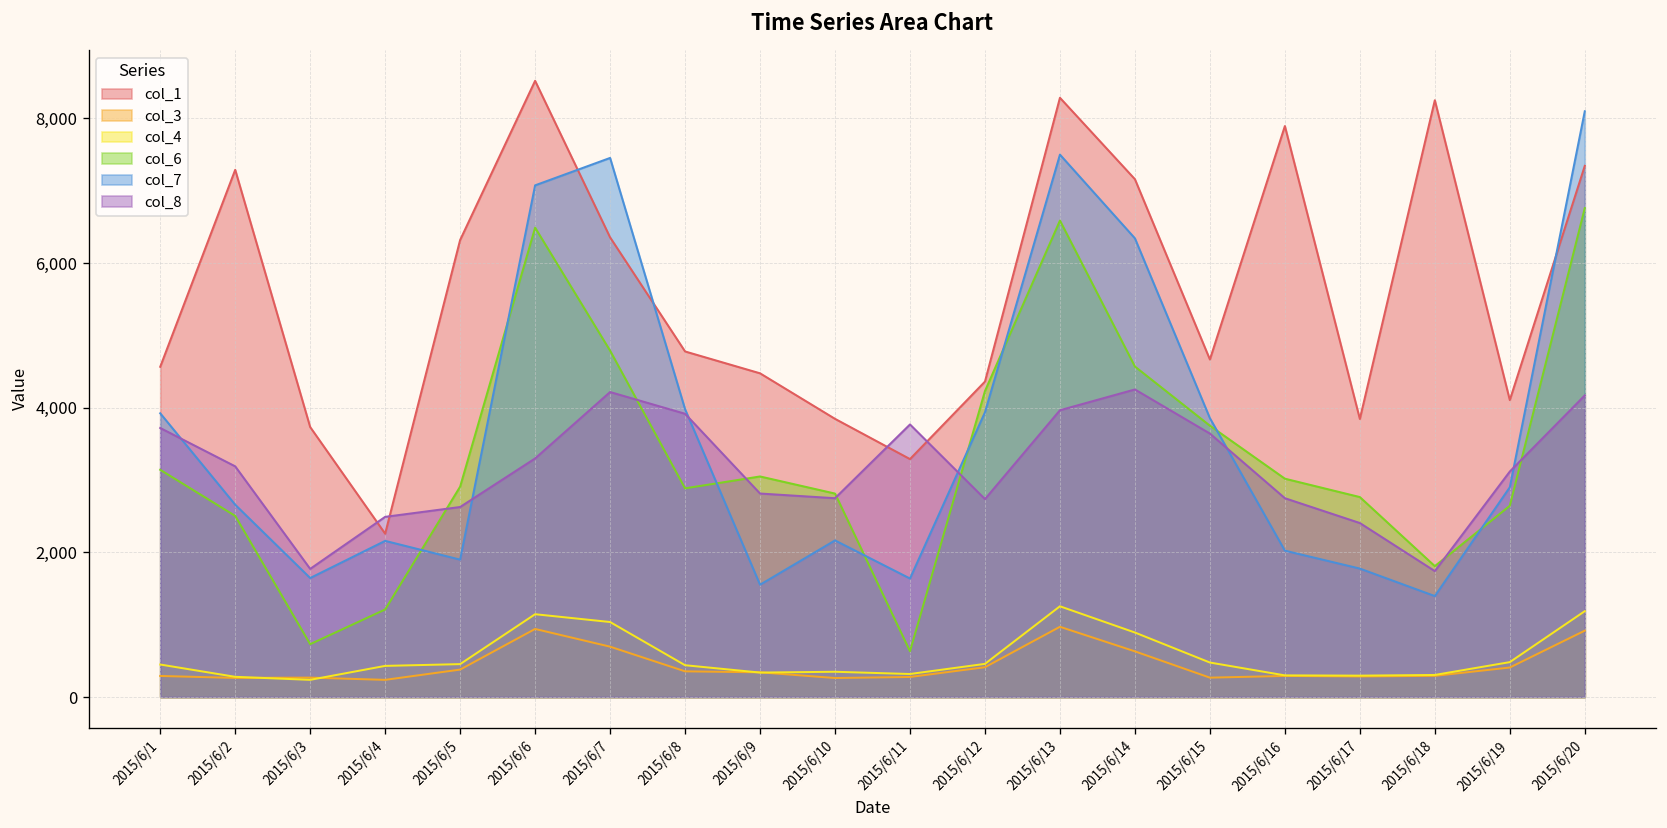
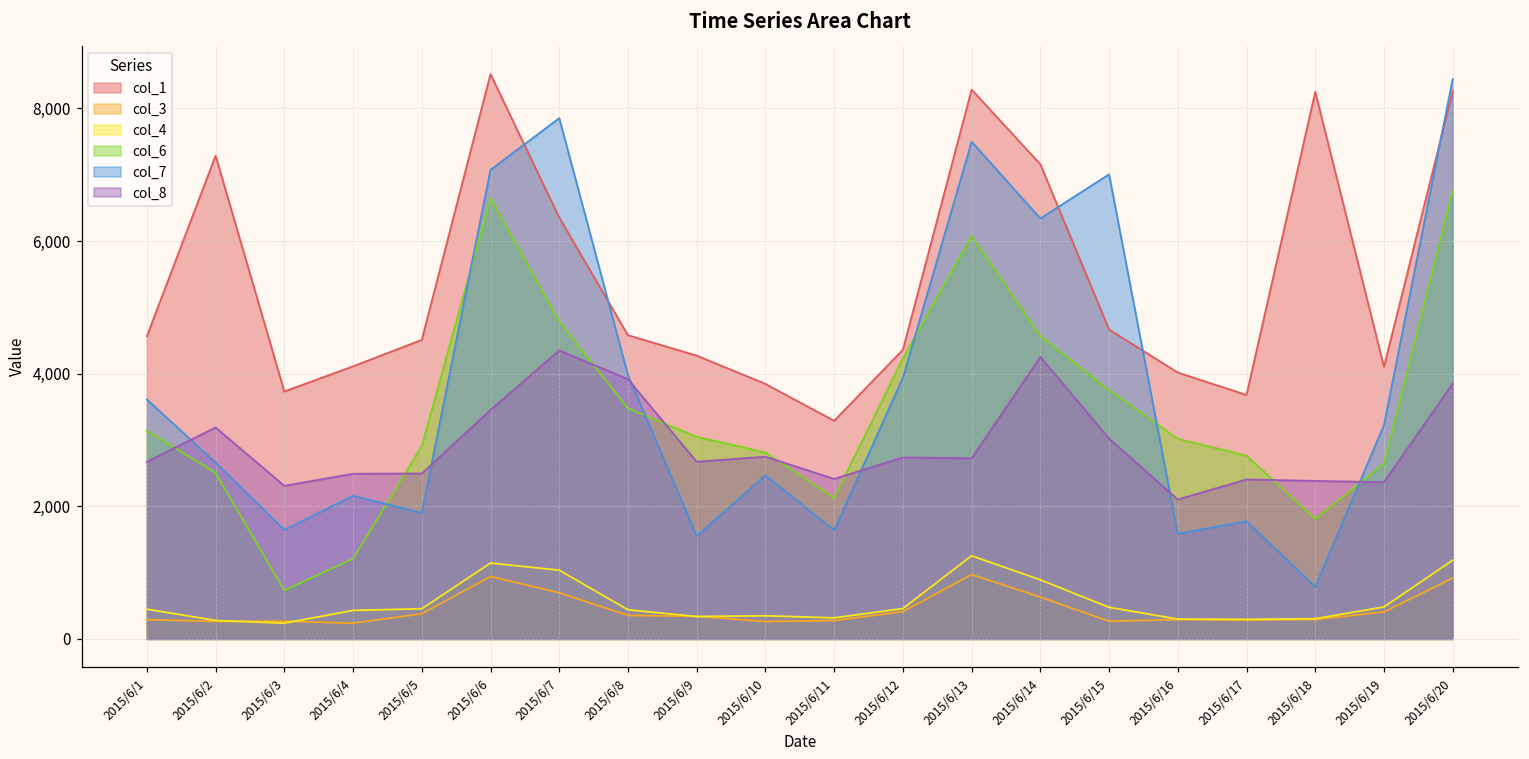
  {
    "col_1": {
      "2015/6/1": "4,600",
      "2015/6/2": "7,300",
      "2015/6/3": "3,700",
-     "2015/6/4": "2,300",
-     "2015/6/5": "6,300",
+     "2015/6/4": "4,100",
+     "2015/6/5": "4,500",
      "2015/6/6": "8,500",
      "2015/6/7": "6,400",
-     "2015/6/8": "4,800",
-     "2015/6/9": "4,500",
+     "2015/6/8": "4,600",
+     "2015/6/9": "4,300",
      "2015/6/10": "3,800",
      "2015/6/11": "3,300",
      "2015/6/12": "4,400",
      "2015/6/13": "8,300",
      "2015/6/14": "7,200",
      "2015/6/15": "4,700",
-     "2015/6/16": "7,900",
-     "2015/6/17": "3,800",
+     "2015/6/16": "4,000",
+     "2015/6/17": "3,700",
      "2015/6/18": "8,300",
      "2015/6/19": "4,100",
-     "2015/6/20": "7,300"
+     "2015/6/20": "8,300"
    },
    "col_6": {
      "2015/6/1": "3,100",
      "2015/6/2": "2,500",
      "2015/6/3": "700",
      "2015/6/4": "1,200",
      "2015/6/5": "2,900",
-     "2015/6/6": "6,500",
+     "2015/6/6": "6,600",
      "2015/6/7": "4,800",
-     "2015/6/8": "2,900",
+     "2015/6/8": "3,500",
      "2015/6/9": "3,000",
      "2015/6/10": "2,800",
-     "2015/6/11": "600",
+     "2015/6/11": "2,100",
      "2015/6/12": "4,200",
-     "2015/6/13": "6,600",
+     "2015/6/13": "6,100",
      "2015/6/14": "4,600",
      "2015/6/15": "3,800",
      "2015/6/16": "3,000",
      "2015/6/17": "2,800",
      "2015/6/18": "1,800",
      "2015/6/19": "2,600",
      "2015/6/20": "6,800"
    },
    "col_7": {
-     "2015/6/1": "3,900",
+     "2015/6/1": "3,600",
      "2015/6/2": "2,700",
      "2015/6/3": "1,600",
      "2015/6/4": "2,200",
      "2015/6/5": "1,900",
      "2015/6/6": "7,100",
-     "2015/6/7": "7,500",
+     "2015/6/7": "7,900",
      "2015/6/8": "4,000",
      "2015/6/9": "1,600",
-     "2015/6/10": "2,200",
+     "2015/6/10": "2,500",
      "2015/6/11": "1,600",
      "2015/6/12": "3,900",
      "2015/6/13": "7,500",
      "2015/6/14": "6,300",
-     "2015/6/15": "3,900",
-     "2015/6/16": "2,000",
+     "2015/6/15": "7,000",
+     "2015/6/16": "1,600",
      "2015/6/17": "1,800",
-     "2015/6/18": "1,400",
-     "2015/6/19": "2,900",
-     "2015/6/20": "8,100"
+     "2015/6/18": "800",
+     "2015/6/19": "3,200",
+     "2015/6/20": "8,400"
    },
    "col_8": {
-     "2015/6/1": "3,700",
+     "2015/6/1": "2,700",
      "2015/6/2": "3,200",
-     "2015/6/3": "1,800",
+     "2015/6/3": "2,300",
      "2015/6/4": "2,500",
-     "2015/6/5": "2,600",
-     "2015/6/6": "3,300",
-     "2015/6/7": "4,200",
+     "2015/6/5": "2,500",
+     "2015/6/6": "3,500",
+     "2015/6/7": "4,400",
      "2015/6/8": "3,900",
-     "2015/6/9": "2,800",
+     "2015/6/9": "2,700",
      "2015/6/10": "2,700",
-     "2015/6/11": "3,800",
+     "2015/6/11": "2,400",
      "2015/6/12": "2,700",
-     "2015/6/13": "4,000",
+     "2015/6/13": "2,700",
      "2015/6/14": "4,300",
-     "2015/6/15": "3,600",
-     "2015/6/16": "2,700",
+     "2015/6/15": "3,000",
+     "2015/6/16": "2,100",
      "2015/6/17": "2,400",
-     "2015/6/18": "1,700",
-     "2015/6/19": "3,100",
-     "2015/6/20": "4,200"
+     "2015/6/18": "2,400",
+     "2015/6/19": "2,400",
+     "2015/6/20": "3,900"
    }
  }
